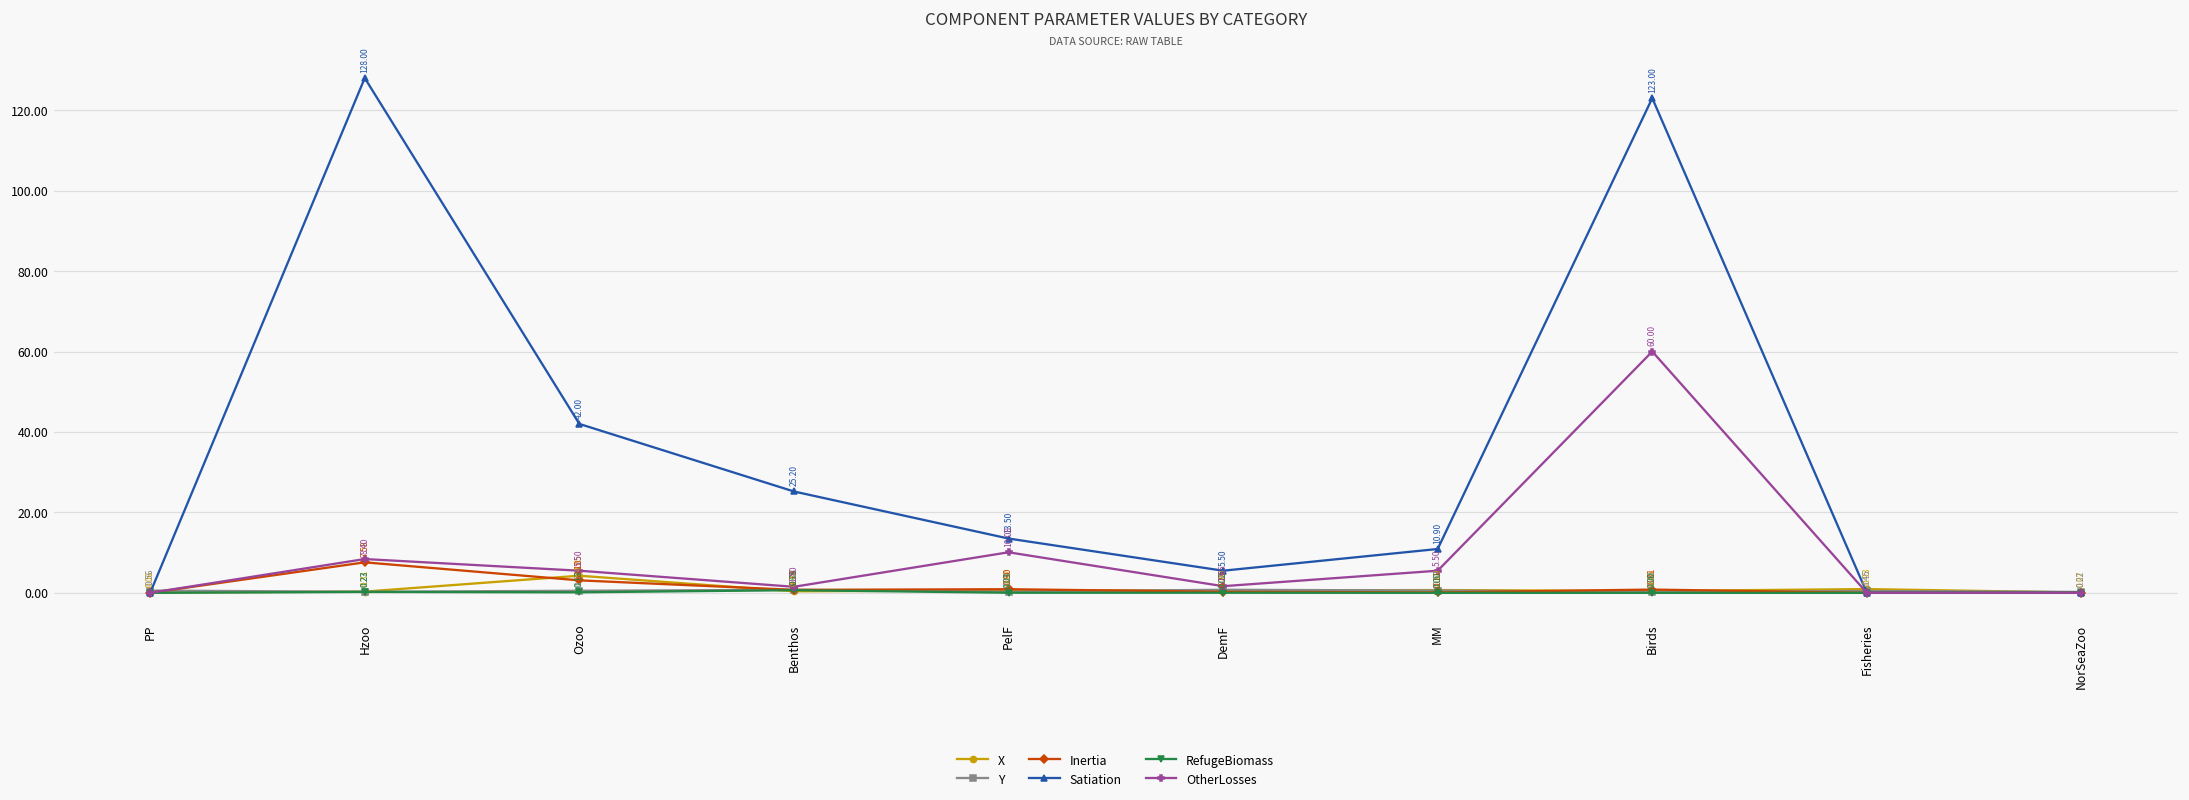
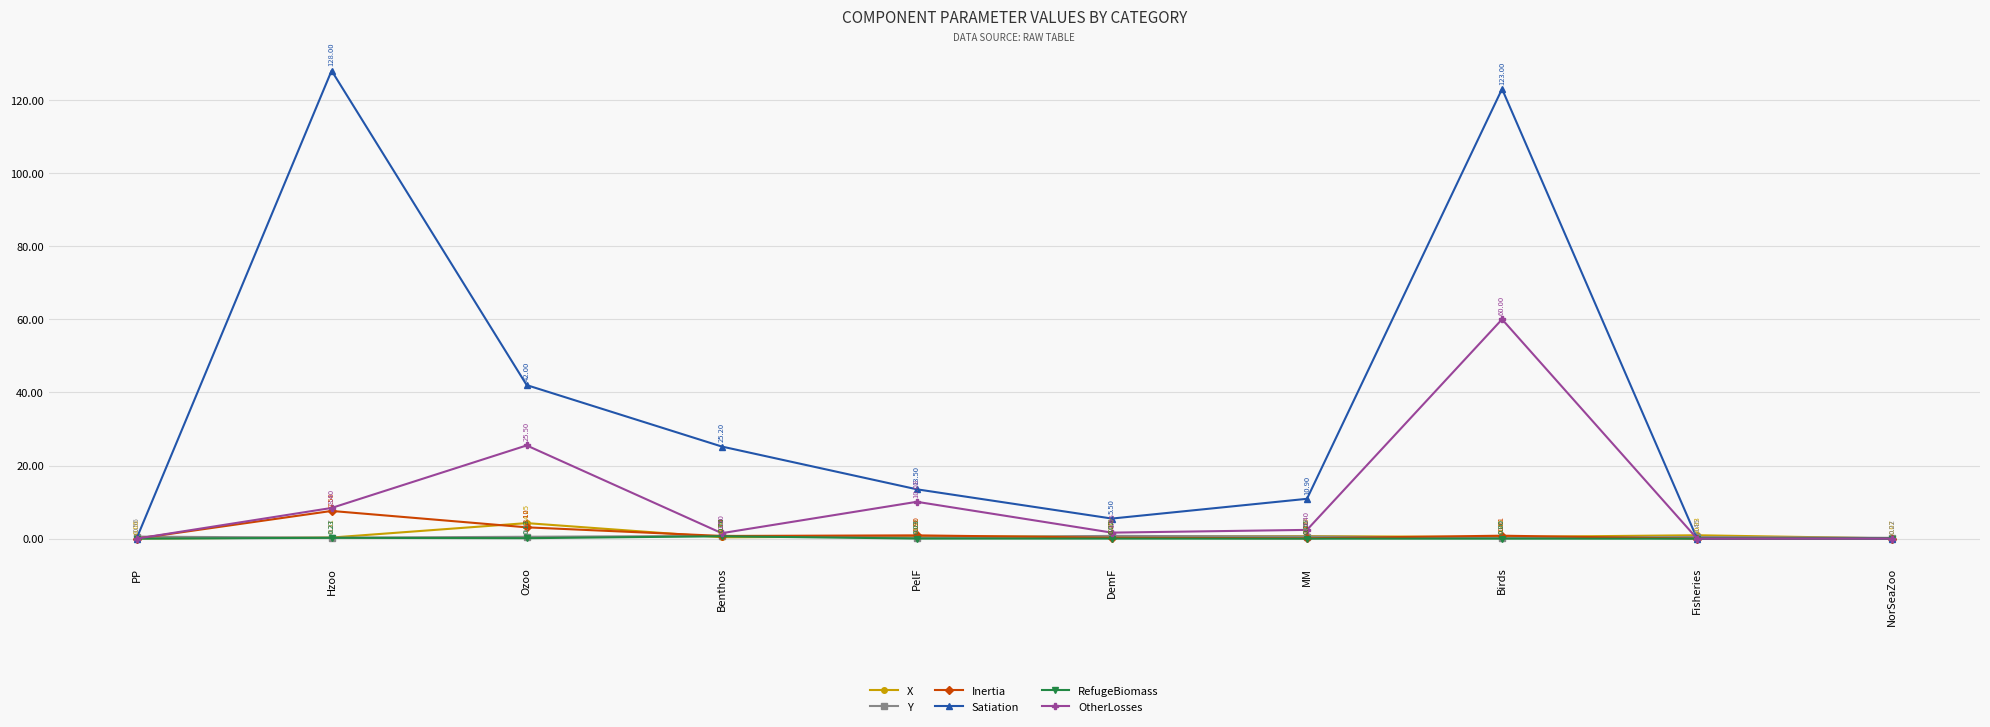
  {
    "Satiation": {
      "Hzoo": 128.00,
      "Ozoo": 42.00,
      "Benthos": 25.20,
      "DemF": 5.50,
      "MM": 10.90,
      "Birds": 123.00
    },
    "OtherLosses": {
-     "Ozoo": 5.50,
-     "MM": 5.50,
+     "Ozoo": 25.50,
+     "MM": 2.40,
      "Birds": 60.00
    }
  }
